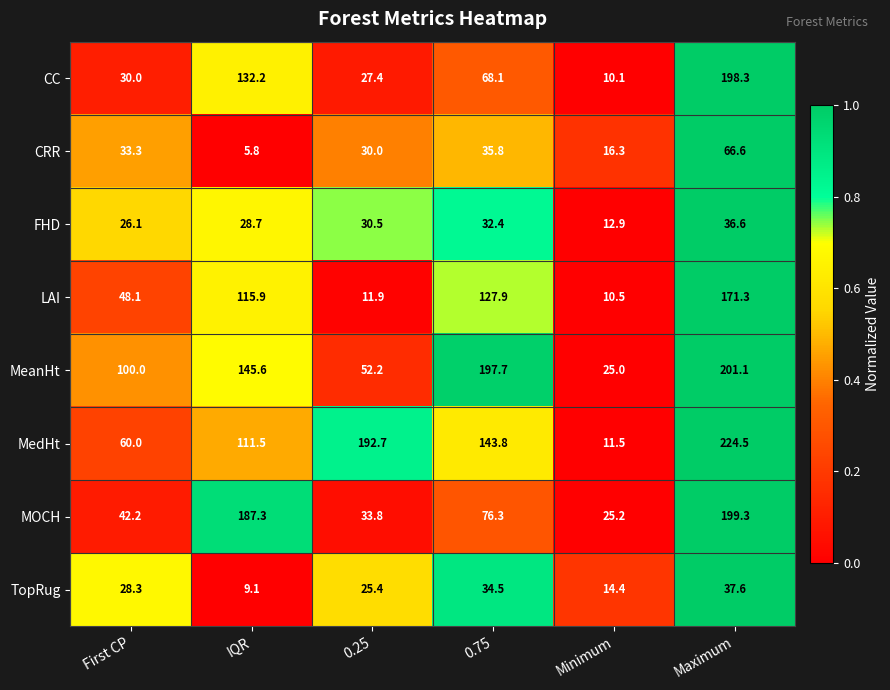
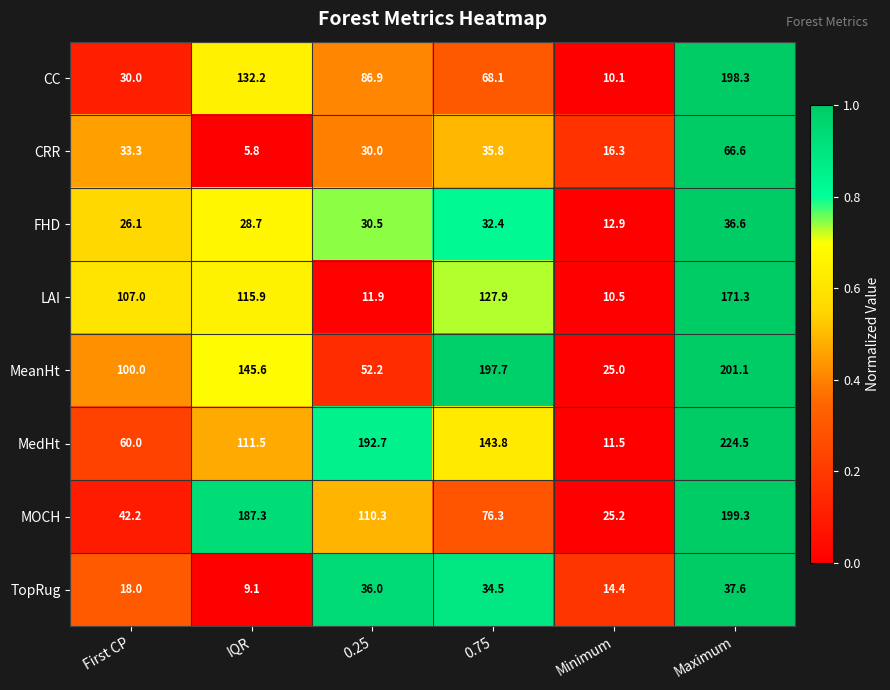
  {
    "CC": {
      "First CP": 30.0,
      "IQR": 132.2,
-     "0.25": 27.4,
+     "0.25": 86.9,
      "0.75": 68.1,
      "Minimum": 10.1,
      "Maximum": 198.3
    },
    "CRR": {
      "First CP": 33.3,
      "IQR": 5.8,
      "0.25": 30.0,
      "0.75": 35.8,
      "Minimum": 16.3,
      "Maximum": 66.6
    },
    "FHD": {
      "First CP": 26.1,
      "IQR": 28.7,
      "0.25": 30.5,
      "0.75": 32.4,
      "Minimum": 12.9,
      "Maximum": 36.6
    },
    "LAI": {
-     "First CP": 48.1,
+     "First CP": 107.0,
      "IQR": 115.9,
      "0.25": 11.9,
      "0.75": 127.9,
      "Minimum": 10.5,
      "Maximum": 171.3
    },
    "MeanHt": {
      "First CP": 100.0,
      "IQR": 145.6,
      "0.25": 52.2,
      "0.75": 197.7,
      "Minimum": 25.0,
      "Maximum": 201.1
    },
    "MedHt": {
      "First CP": 60.0,
      "IQR": 111.5,
      "0.25": 192.7,
      "0.75": 143.8,
      "Minimum": 11.5,
      "Maximum": 224.5
    },
    "MOCH": {
      "First CP": 42.2,
      "IQR": 187.3,
-     "0.25": 33.8,
+     "0.25": 110.3,
      "0.75": 76.3,
      "Minimum": 25.2,
      "Maximum": 199.3
    },
    "TopRug": {
-     "First CP": 28.3,
+     "First CP": 18.0,
      "IQR": 9.1,
-     "0.25": 25.4,
+     "0.25": 36.0,
      "0.75": 34.5,
      "Minimum": 14.4,
      "Maximum": 37.6
    }
  }
